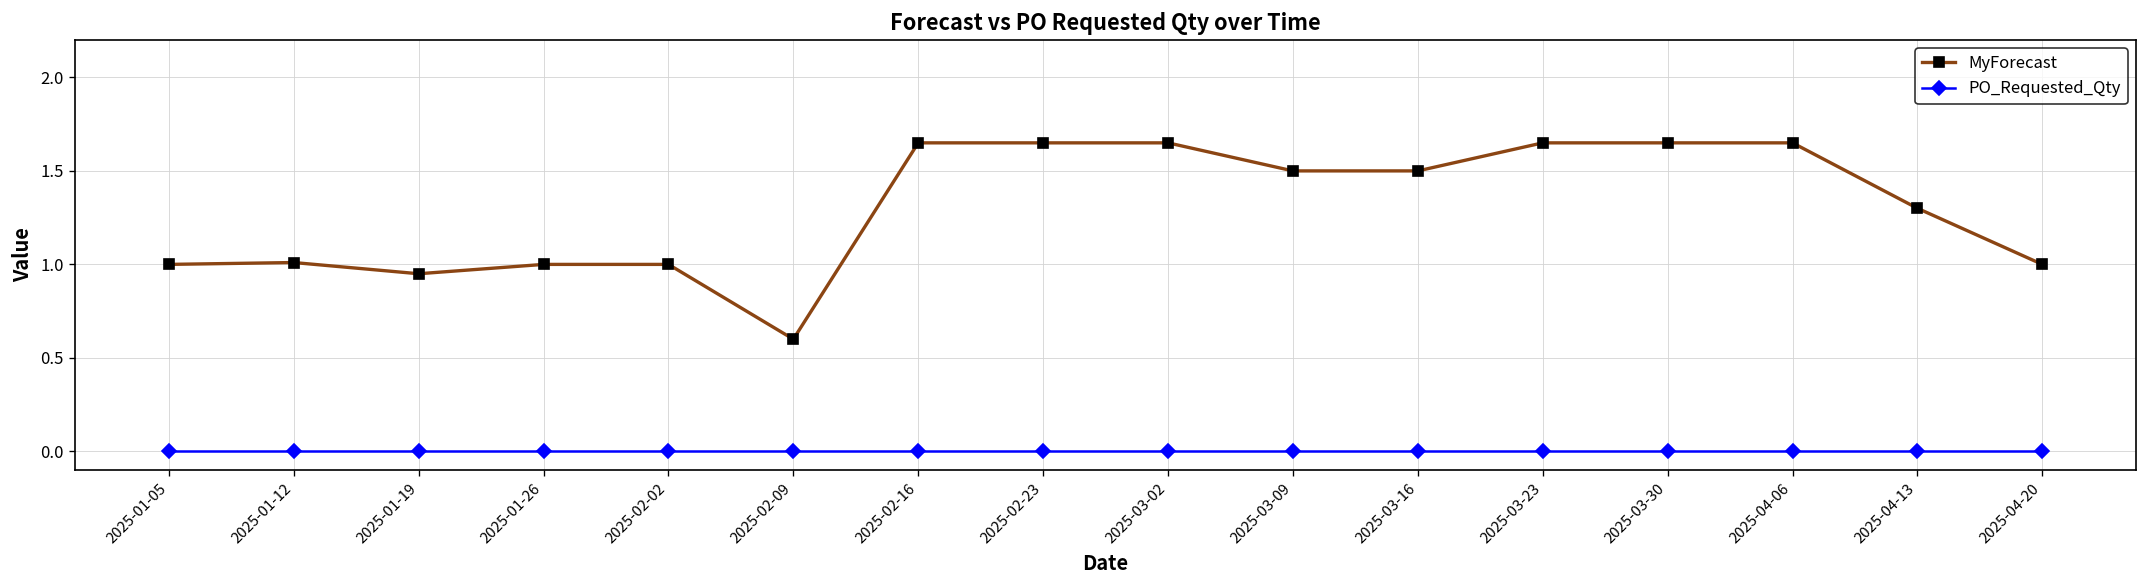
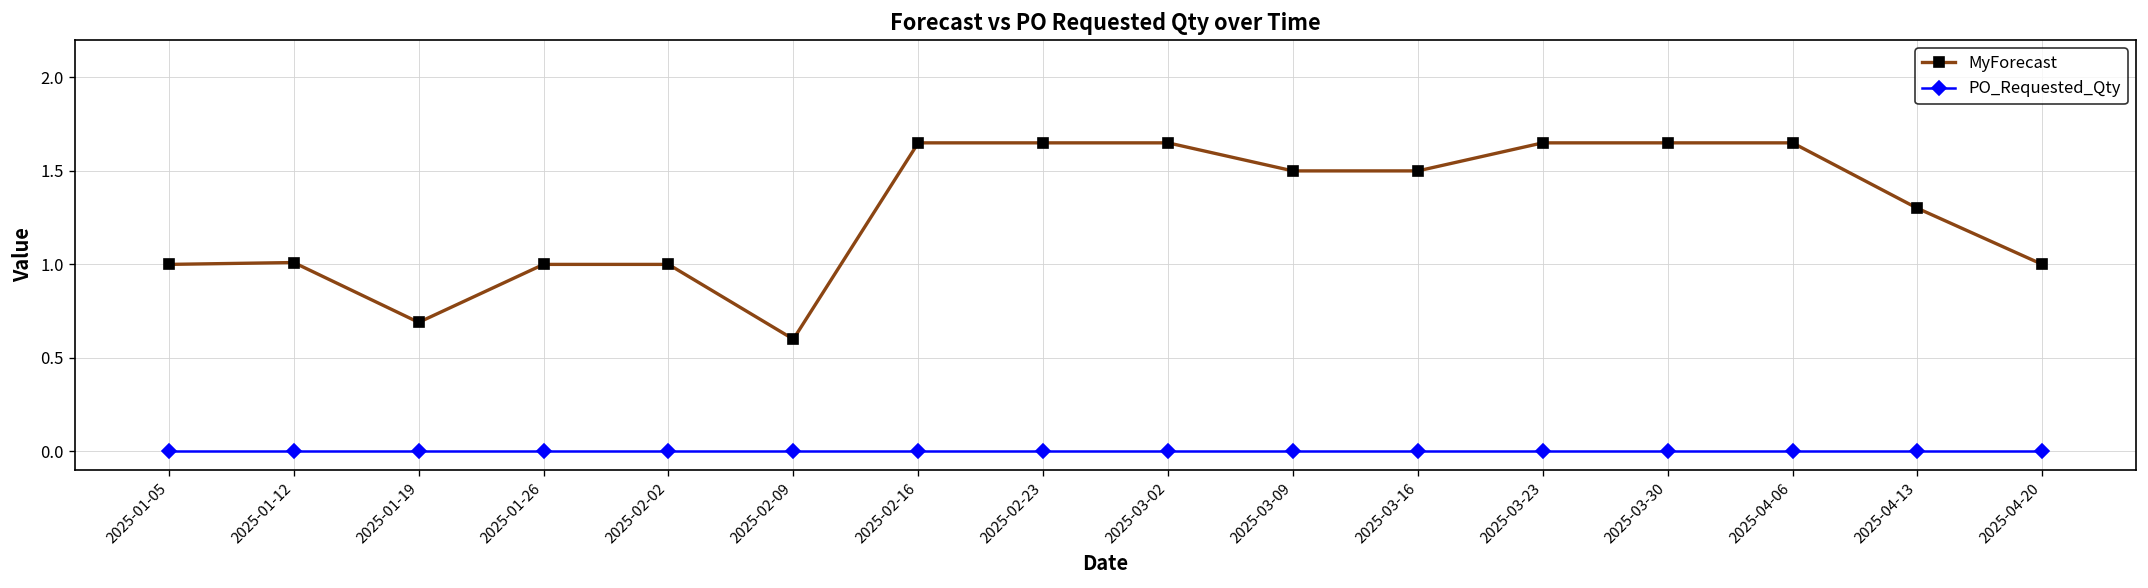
  {
    "MyForecast": {
      "2025-01-05": 1.00,
      "2025-01-12": 1.01,
-     "2025-01-19": 0.95,
+     "2025-01-19": 0.69,
      "2025-01-26": 1.00,
      "2025-02-02": 1.00,
      "2025-02-09": 0.60,
      "2025-02-16": 1.65,
      "2025-02-23": 1.65,
      "2025-03-02": 1.65,
      "2025-03-09": 1.50,
      "2025-03-16": 1.50,
      "2025-03-23": 1.65,
      "2025-03-30": 1.65,
      "2025-04-06": 1.65,
      "2025-04-13": 1.30,
      "2025-04-20": 1.00
    },
    "PO_Requested_Qty": {
      "2025-01-05": 0.00,
      "2025-01-12": 0.00,
      "2025-01-19": 0.00,
      "2025-01-26": 0.00,
      "2025-02-02": 0.00,
      "2025-02-09": 0.00,
      "2025-02-16": 0.00,
      "2025-02-23": 0.00,
      "2025-03-02": 0.00,
      "2025-03-09": 0.00,
      "2025-03-16": 0.00,
      "2025-03-23": 0.00,
      "2025-03-30": 0.00,
      "2025-04-06": 0.00,
      "2025-04-13": 0.00,
      "2025-04-20": 0.00
    }
  }
